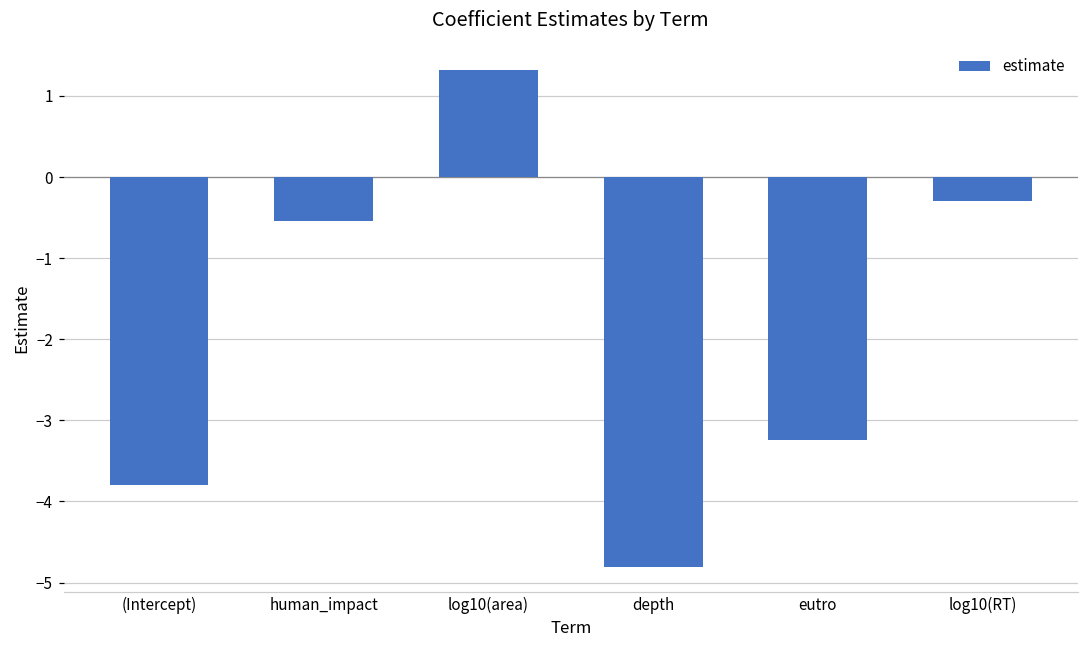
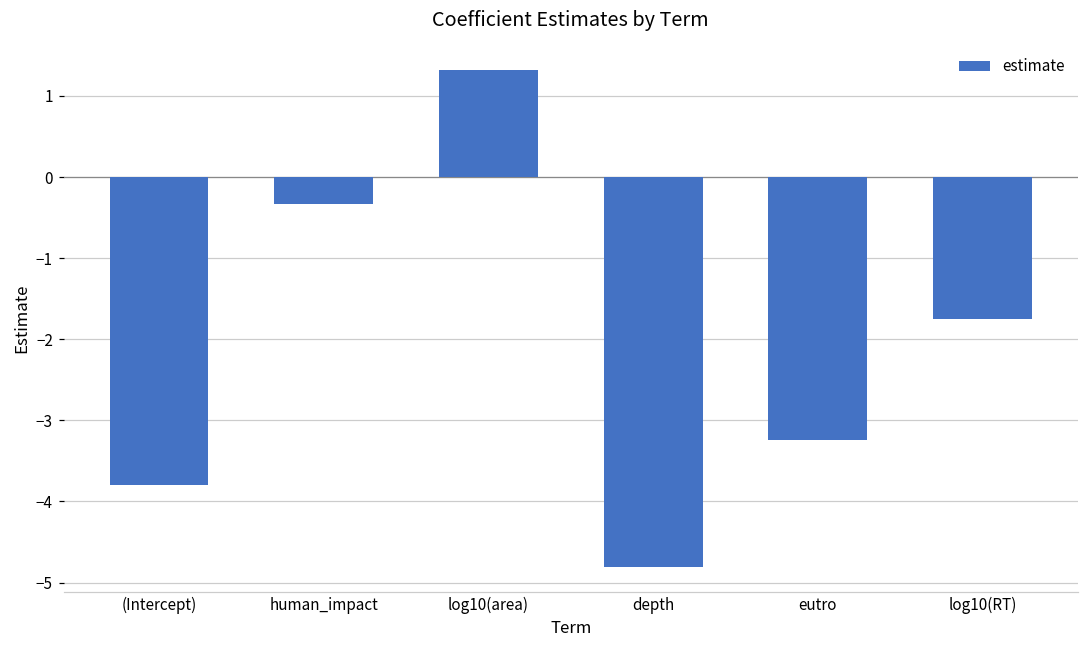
  {
    "(Intercept)": -3.8,
-   "human_impact": -0.5,
+   "human_impact": -0.3,
    "log10(area)": 1.3,
    "depth": -4.8,
    "eutro": -3.2,
-   "log10(RT)": -0.3
+   "log10(RT)": -1.7
  }
